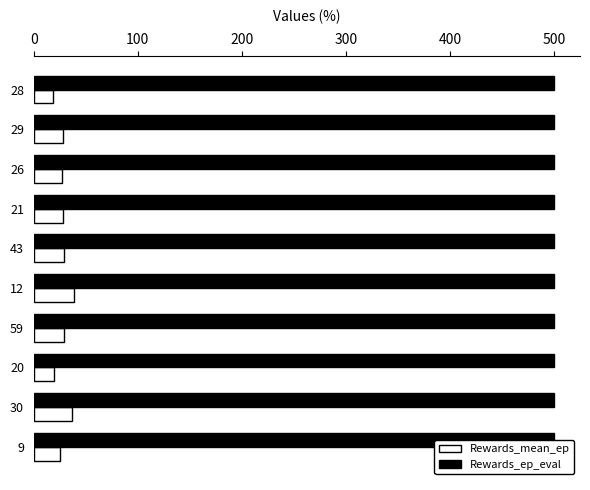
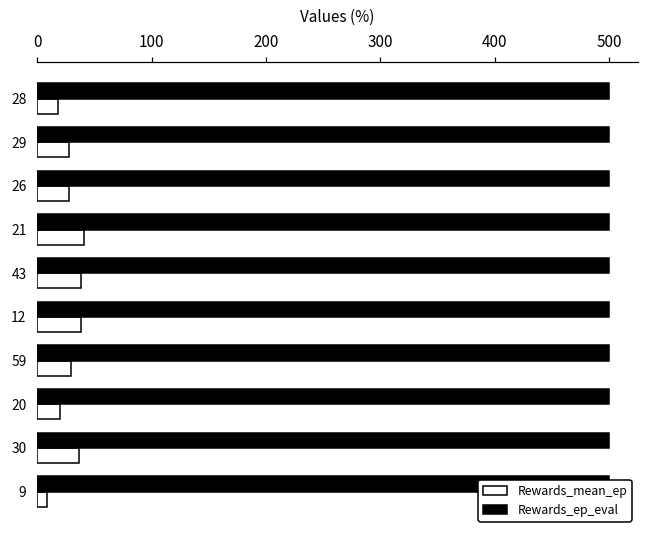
  {
    "Rewards_mean_ep": {
      "28": 18,
      "29": 28,
      "26": 28,
-     "21": 28,
-     "43": 29,
+     "21": 41,
+     "43": 39,
      "12": 39,
      "59": 30,
      "20": 20,
      "30": 37,
-     "9": 25
+     "9": 9
    },
    "Rewards_ep_eval": {
      "28": 500,
      "29": 500,
      "26": 500,
      "21": 500,
      "43": 500,
      "12": 500,
      "59": 500,
      "20": 500,
      "30": 500,
      "9": 500
    }
  }
